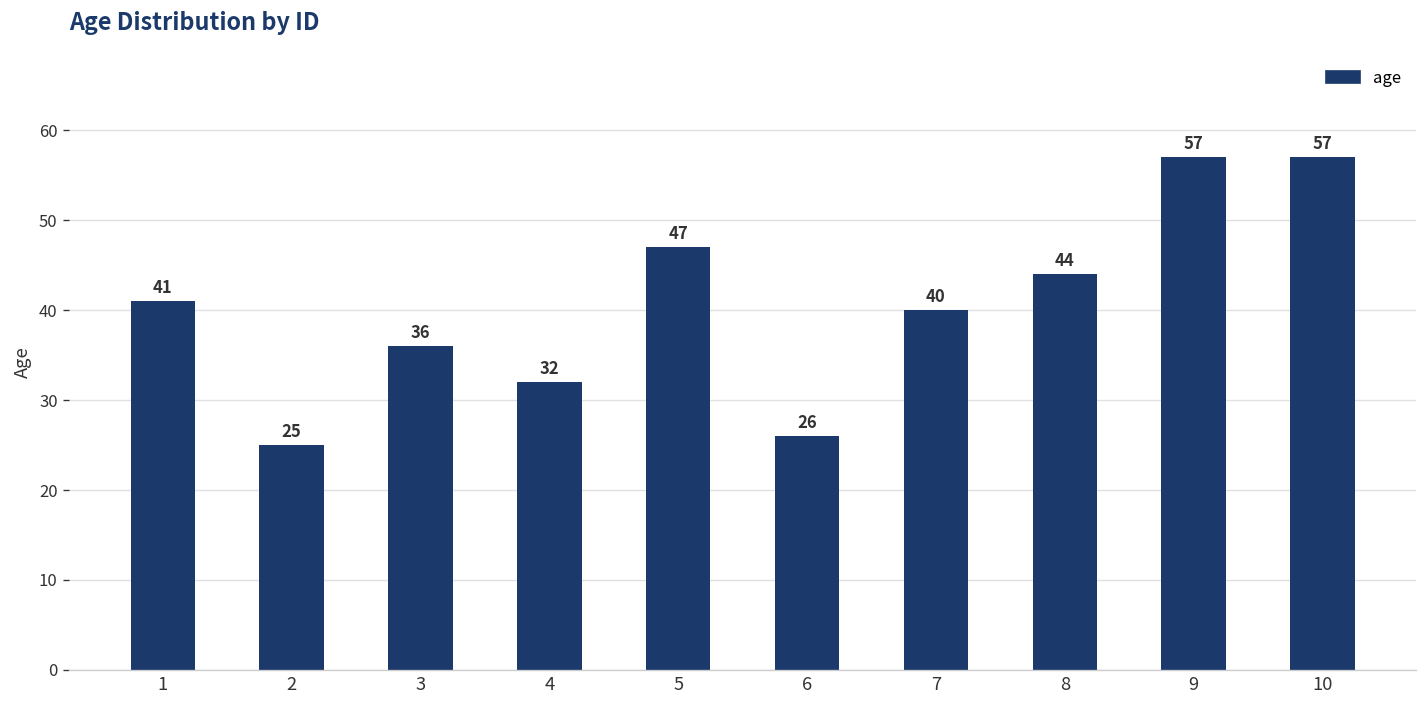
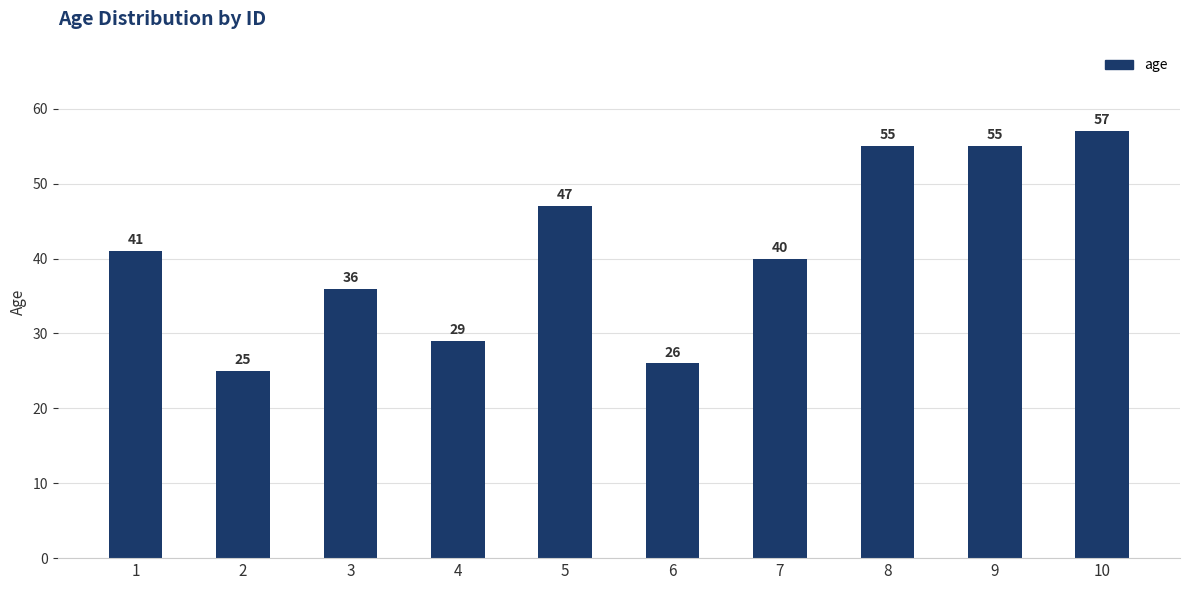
  {
    "1": 41,
    "2": 25,
    "3": 36,
-   "4": 32,
+   "4": 29,
    "5": 47,
    "6": 26,
    "7": 40,
-   "8": 44,
-   "9": 57,
+   "8": 55,
+   "9": 55,
    "10": 57
  }
